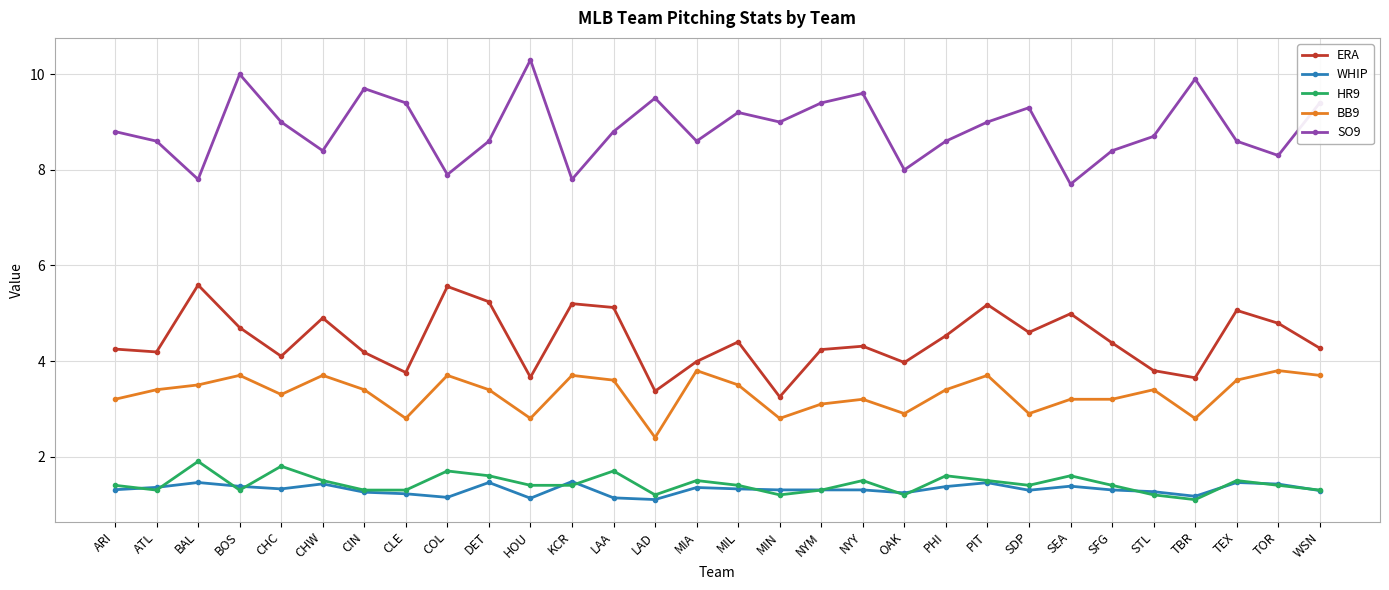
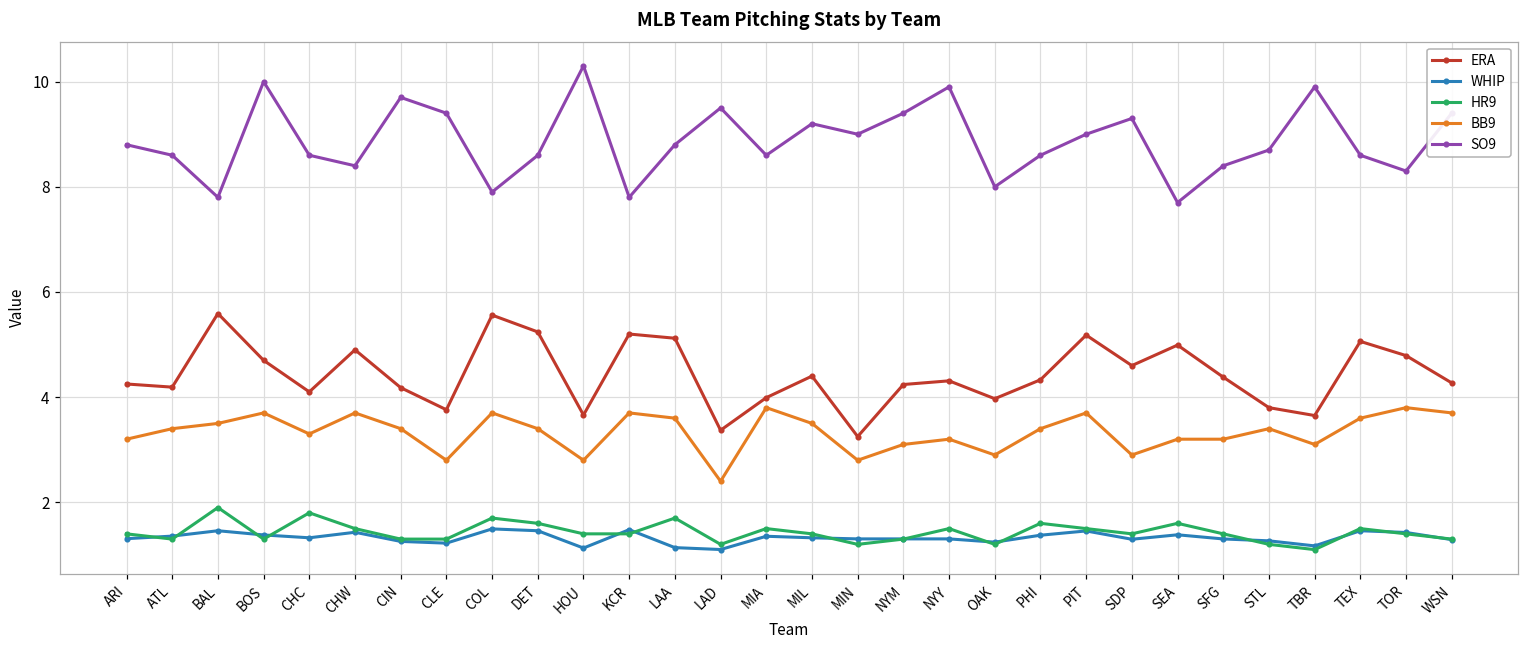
  {
    "ERA": {
      "ARI": 4.3,
      "ATL": 4.2,
      "BAL": 5.6,
      "BOS": 4.7,
      "CHC": 4.1,
      "CHW": 4.9,
      "CIN": 4.2,
      "CLE": 3.8,
      "COL": 5.6,
      "DET": 5.2,
      "HOU": 3.7,
      "KCR": 5.2,
      "LAA": 5.1,
      "LAD": 3.4,
      "MIA": 4.0,
      "MIL": 4.4,
      "MIN": 3.3,
      "NYM": 4.2,
      "NYY": 4.3,
      "OAK": 4.0,
-     "PHI": 4.5,
+     "PHI": 4.3,
      "PIT": 5.2,
      "SDP": 4.6,
      "SEA": 5.0,
      "SFG": 4.4,
      "STL": 3.8,
      "TBR": 3.7,
      "TEX": 5.1,
      "TOR": 4.8,
      "WSN": 4.3
    },
    "WHIP": {
      "ARI": 1.3,
      "ATL": 1.4,
      "BAL": 1.5,
      "BOS": 1.4,
      "CHC": 1.3,
      "CHW": 1.4,
      "CLE": 1.2,
-     "COL": 1.1,
+     "COL": 1.5,
      "DET": 1.5,
      "HOU": 1.1,
      "KCR": 1.5,
      "LAA": 1.1,
      "LAD": 1.1,
      "MIA": 1.4,
      "MIL": 1.3,
      "MIN": 1.3,
      "NYY": 1.3,
      "PHI": 1.4,
      "SDP": 1.3,
      "SEA": 1.4,
      "SFG": 1.3,
      "STL": 1.3,
      "TBR": 1.2
    },
    "HR9": {
      "ARI": 1.4,
      "ATL": 1.3,
      "BAL": 1.9,
      "BOS": 1.3,
      "CHC": 1.8,
      "CHW": 1.5,
      "CLE": 1.3,
      "COL": 1.7,
      "DET": 1.6,
      "HOU": 1.4,
      "KCR": 1.4,
      "LAA": 1.7,
      "LAD": 1.2,
      "MIA": 1.5,
      "MIL": 1.4,
      "MIN": 1.2,
      "NYY": 1.5,
      "PHI": 1.6,
      "SDP": 1.4,
      "SEA": 1.6,
      "SFG": 1.4,
      "STL": 1.2,
      "TBR": 1.1
    },
    "BB9": {
      "ARI": 3.2,
      "ATL": 3.4,
      "BAL": 3.5,
      "BOS": 3.7,
      "CHC": 3.3,
      "CHW": 3.7,
      "CIN": 3.4,
      "CLE": 2.8,
      "COL": 3.7,
      "DET": 3.4,
      "HOU": 2.8,
      "KCR": 3.7,
      "LAA": 3.6,
      "LAD": 2.4,
      "MIA": 3.8,
      "MIL": 3.5,
      "MIN": 2.8,
      "NYM": 3.1,
      "NYY": 3.2,
      "OAK": 2.9,
      "PHI": 3.4,
      "PIT": 3.7,
      "SDP": 2.9,
      "SEA": 3.2,
      "SFG": 3.2,
      "STL": 3.4,
-     "TBR": 2.8,
+     "TBR": 3.1,
      "TEX": 3.6,
      "TOR": 3.8,
      "WSN": 3.7
    },
    "SO9": {
      "ARI": 8.8,
      "ATL": 8.6,
      "BAL": 7.8,
      "BOS": 10.0,
-     "CHC": 9.0,
+     "CHC": 8.6,
      "CHW": 8.4,
      "CIN": 9.7,
      "CLE": 9.4,
      "COL": 7.9,
      "DET": 8.6,
      "HOU": 10.3,
      "KCR": 7.8,
      "LAA": 8.8,
      "LAD": 9.5,
      "MIA": 8.6,
      "MIL": 9.2,
      "MIN": 9.0,
      "NYM": 9.4,
-     "NYY": 9.6,
+     "NYY": 9.9,
      "OAK": 8.0,
      "PHI": 8.6,
      "PIT": 9.0,
      "SDP": 9.3,
      "SEA": 7.7,
      "SFG": 8.4,
      "STL": 8.7,
      "TBR": 9.9,
      "TEX": 8.6,
      "TOR": 8.3
    }
  }
